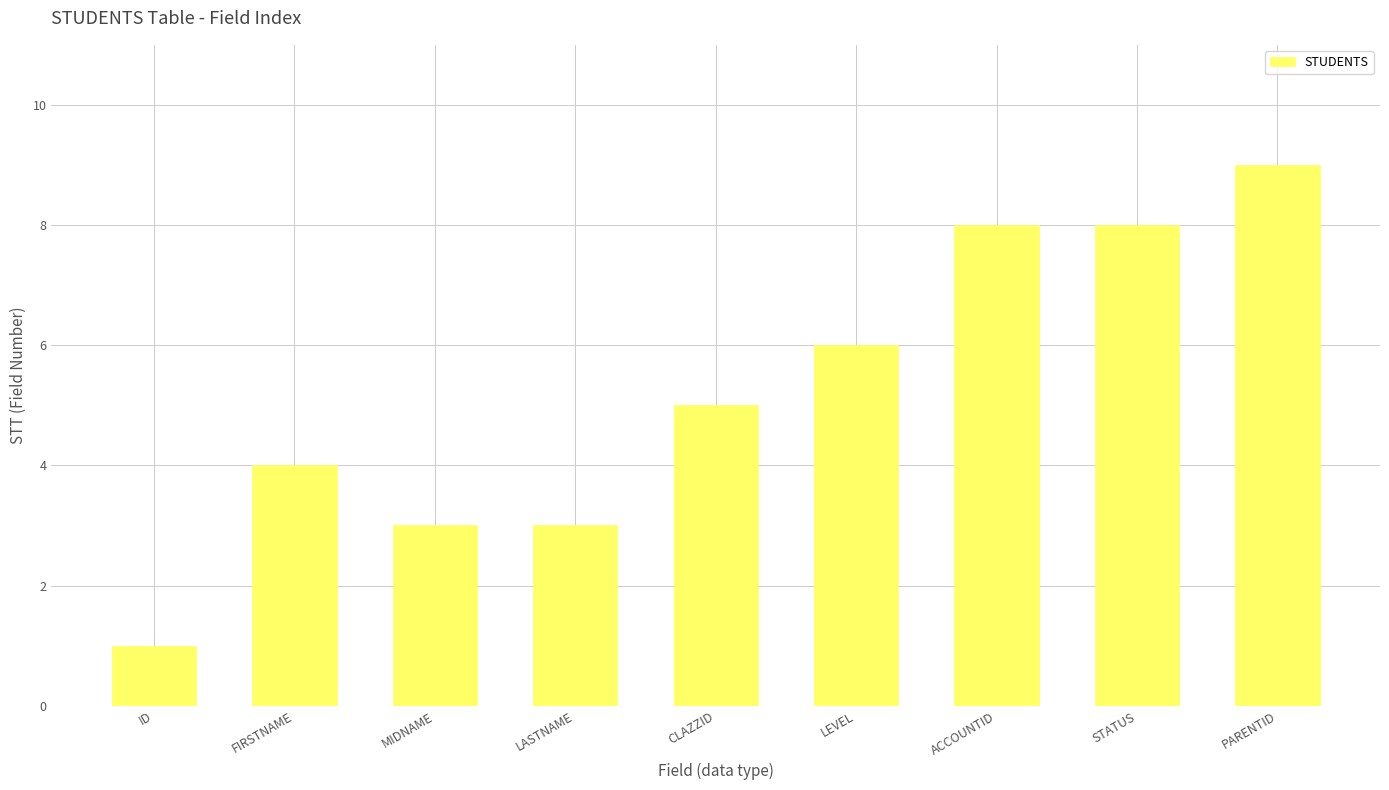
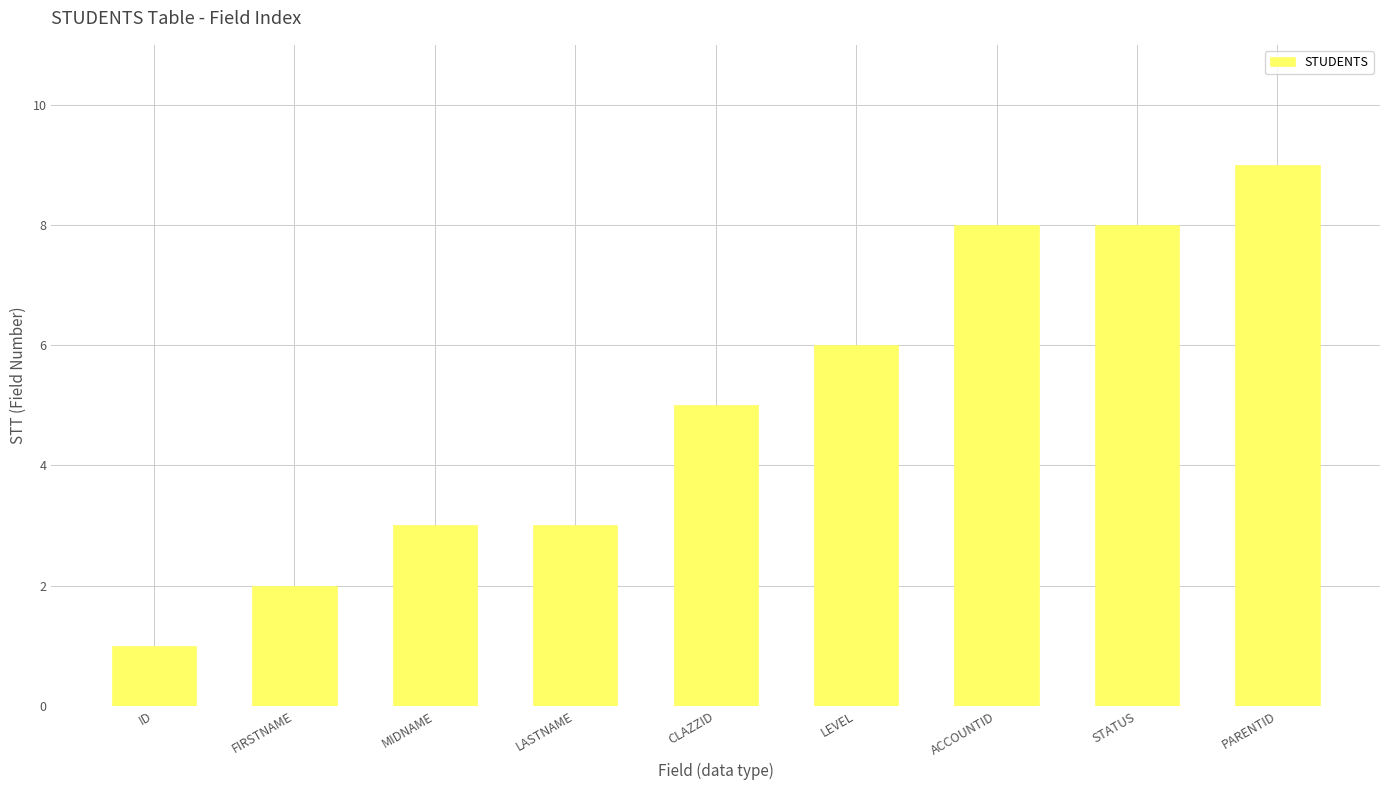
  {
    "ID": 1,
-   "FIRSTNAME": 4,
+   "FIRSTNAME": 2,
    "MIDNAME": 3,
    "LASTNAME": 3,
    "CLAZZID": 5,
    "LEVEL": 6,
    "ACCOUNTID": 8,
    "STATUS": 8,
    "PARENTID": 9
  }
